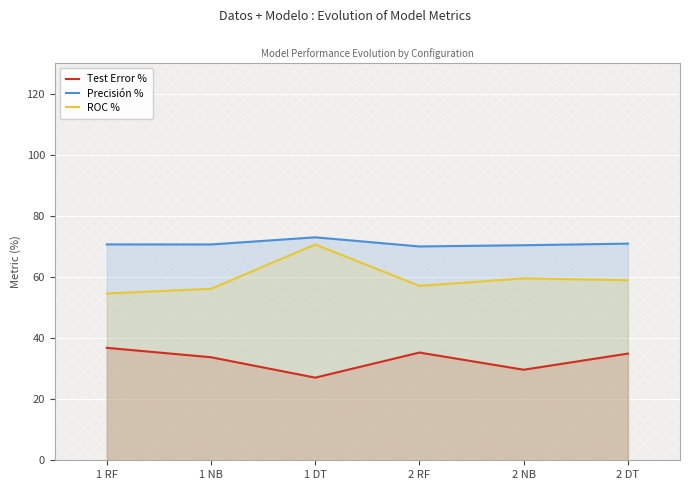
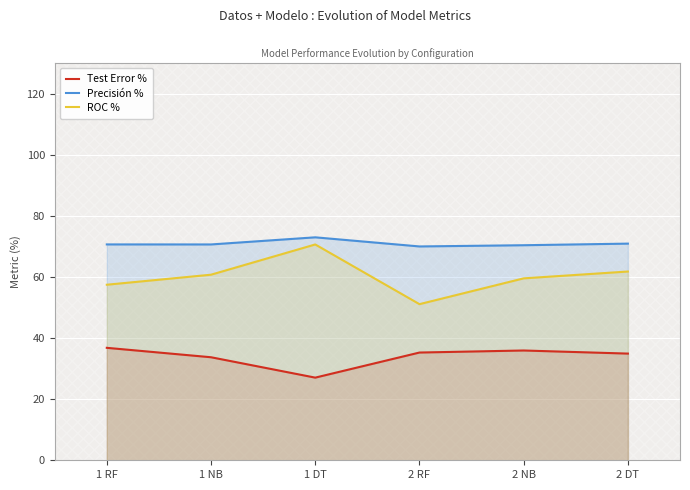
  {
    "Test Error %": {
      "1 RF": 37,
      "1 NB": 34,
      "1 DT": 27,
      "2 RF": 35,
-     "2 NB": 30,
+     "2 NB": 36,
      "2 DT": 35
    },
    "Precisión %": {
      "1 RF": 71,
      "1 NB": 71,
      "1 DT": 73,
      "2 RF": 70,
      "2 NB": 70,
      "2 DT": 71
    },
    "ROC %": {
-     "1 RF": 55,
-     "1 NB": 56,
+     "1 RF": 57,
+     "1 NB": 61,
      "1 DT": 71,
-     "2 RF": 57,
+     "2 RF": 51,
      "2 NB": 60,
-     "2 DT": 59
+     "2 DT": 62
    }
  }
